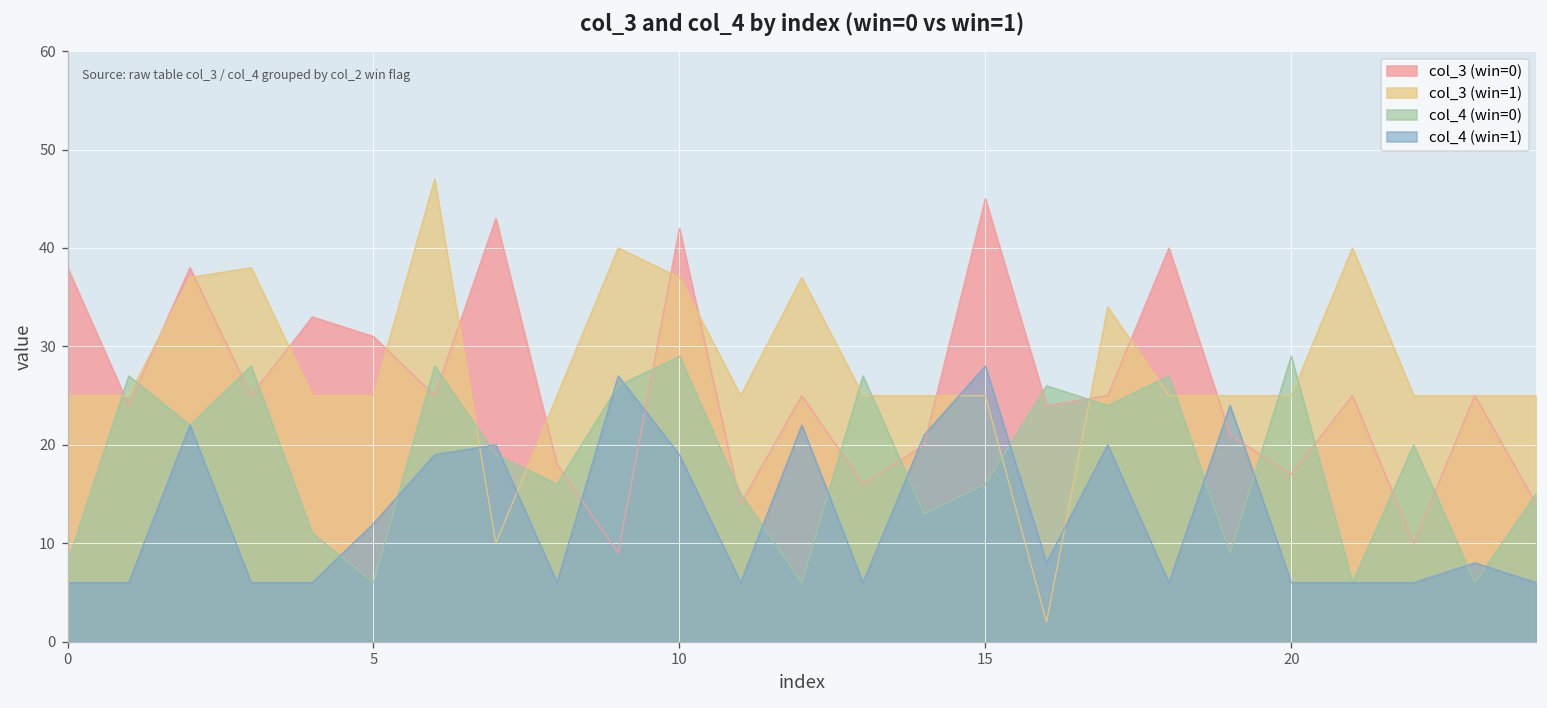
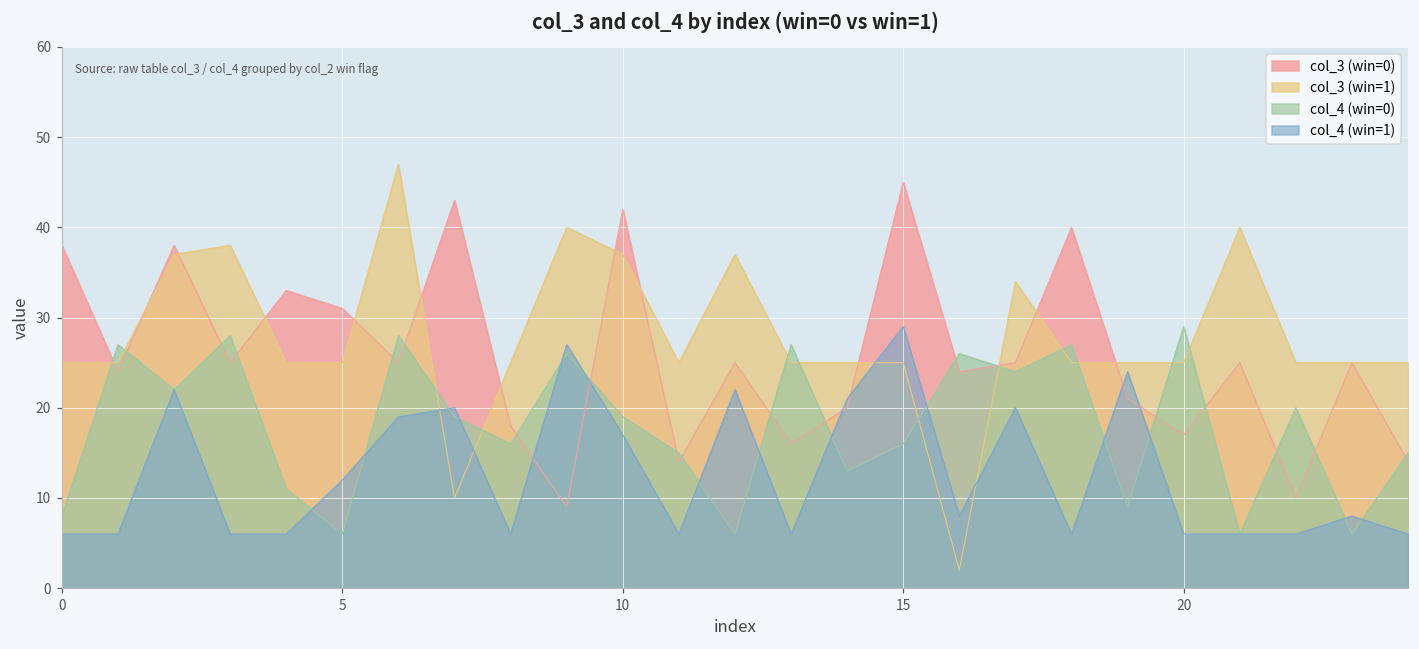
  {
    "col_4 (win=0)": {
      "0": 8,
      "5": 6,
-     "10": 29,
+     "10": 19,
      "15": 16,
      "20": 29
    },
    "col_4 (win=1)": {
      "0": 6,
      "5": 12,
-     "10": 19,
-     "15": 28,
+     "10": 17,
+     "15": 29,
      "20": 6
    }
  }
